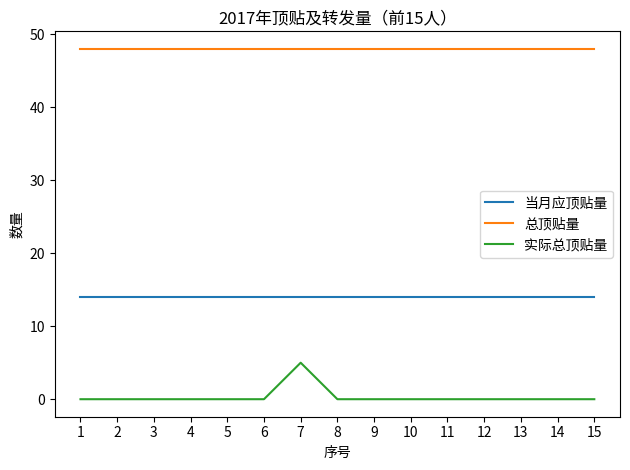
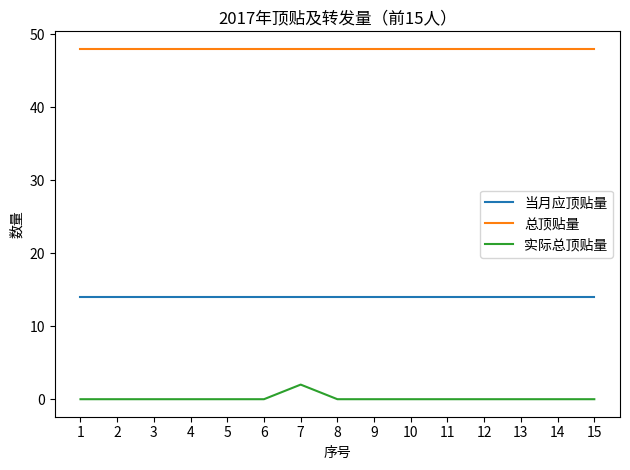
  {
    "当月应顶贴量": {
      "1": 14,
      "2": 14,
      "3": 14,
      "4": 14,
      "5": 14,
      "6": 14,
      "7": 14,
      "8": 14,
      "9": 14,
      "10": 14,
      "11": 14,
      "12": 14,
      "13": 14,
      "14": 14,
      "15": 14
    },
    "总顶贴量": {
      "1": 48,
      "2": 48,
      "3": 48,
      "4": 48,
      "5": 48,
      "6": 48,
      "7": 48,
      "8": 48,
      "9": 48,
      "10": 48,
      "11": 48,
      "12": 48,
      "13": 48,
      "14": 48,
      "15": 48
    },
    "实际总顶贴量": {
      "1": 0,
      "2": 0,
      "3": 0,
      "4": 0,
      "5": 0,
      "6": 0,
-     "7": 5,
+     "7": 2,
      "8": 0,
      "9": 0,
      "10": 0,
      "11": 0,
      "12": 0,
      "13": 0,
      "14": 0,
      "15": 0
    }
  }
